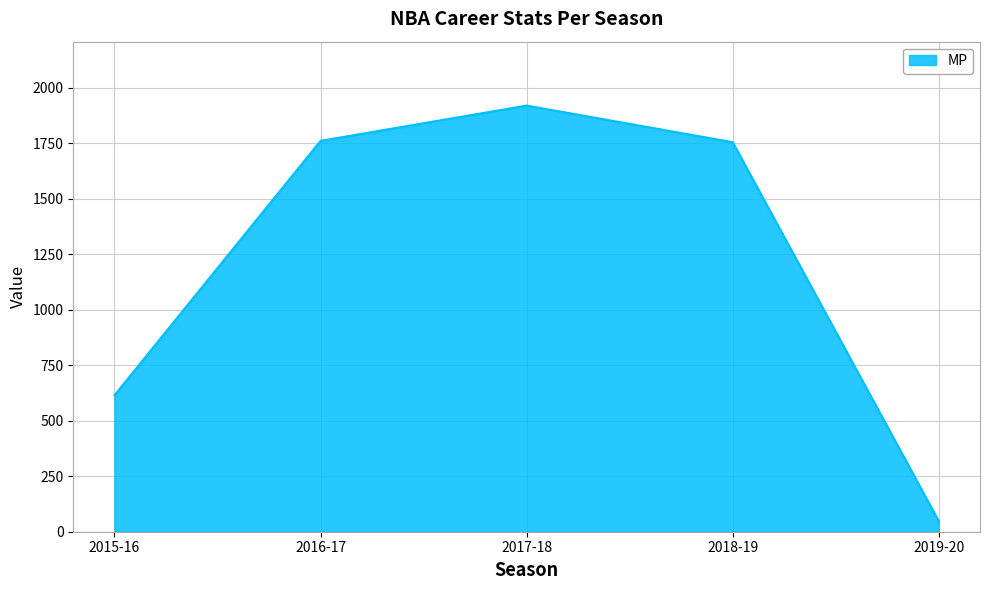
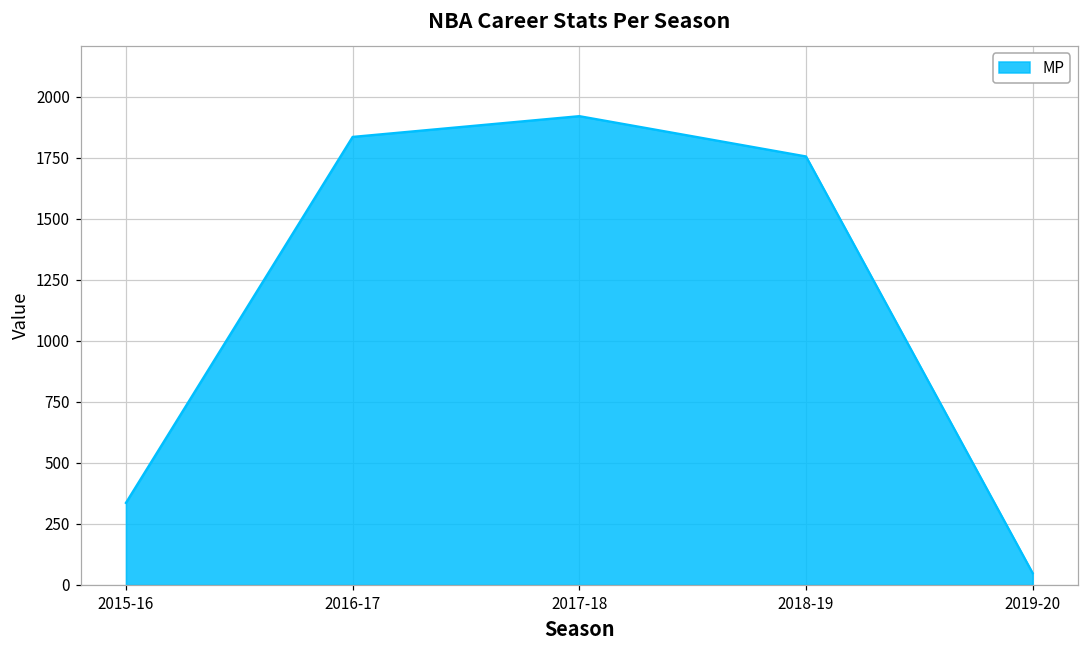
  {
-   "2015-16": 620,
-   "2016-17": 1760,
+   "2015-16": 340,
+   "2016-17": 1840,
    "2017-18": 1920,
    "2018-19": 1760,
    "2019-20": 50
  }
